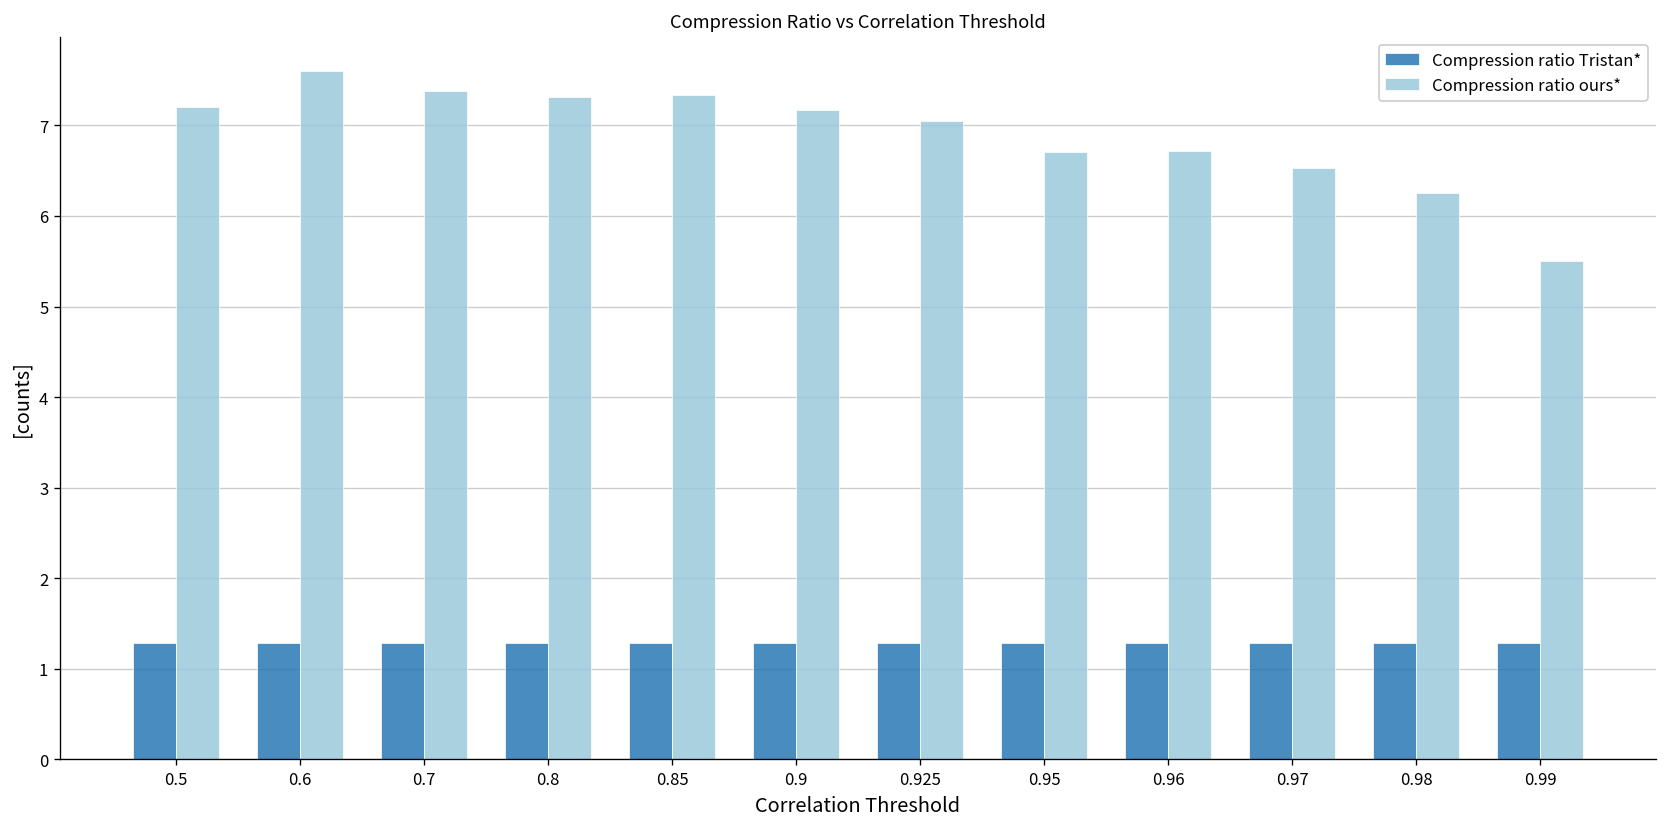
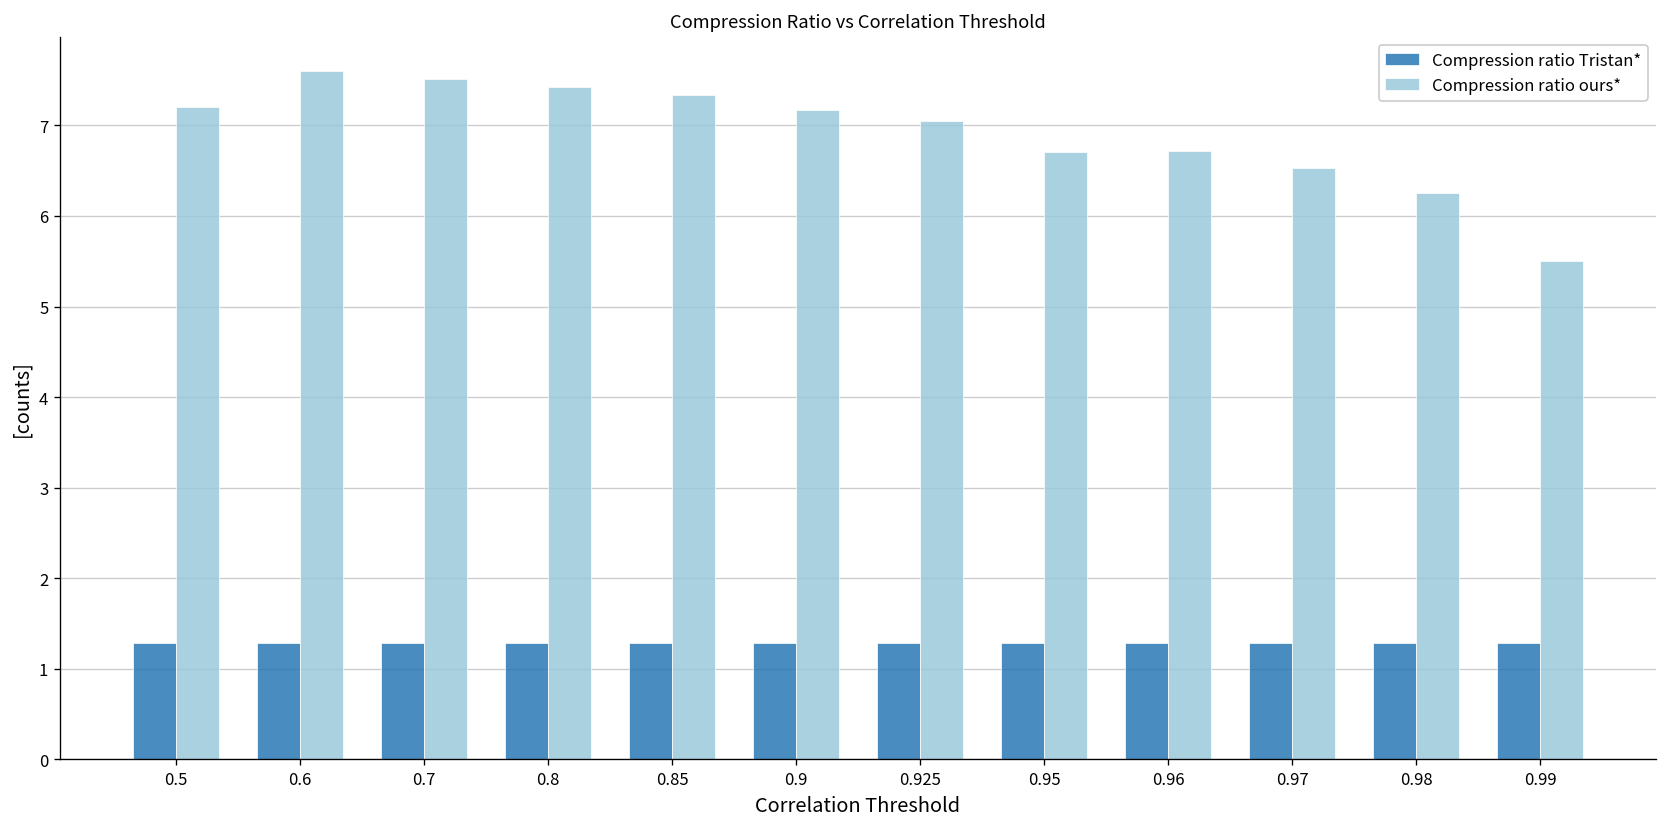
  {
    "Compression ratio Tristan*": {
      "0.5": 1.3,
      "0.6": 1.3,
      "0.7": 1.3,
      "0.8": 1.3,
      "0.85": 1.3,
      "0.9": 1.3,
      "0.925": 1.3,
      "0.95": 1.3,
      "0.96": 1.3,
      "0.97": 1.3,
      "0.98": 1.3,
      "0.99": 1.3
    },
    "Compression ratio ours*": {
      "0.5": 7.2,
      "0.6": 7.6,
-     "0.7": 7.4,
-     "0.8": 7.3,
+     "0.7": 7.5,
+     "0.8": 7.4,
      "0.85": 7.3,
      "0.9": 7.2,
      "0.925": 7.1,
      "0.95": 6.7,
      "0.96": 6.7,
      "0.97": 6.5,
      "0.98": 6.3,
      "0.99": 5.5
    }
  }
